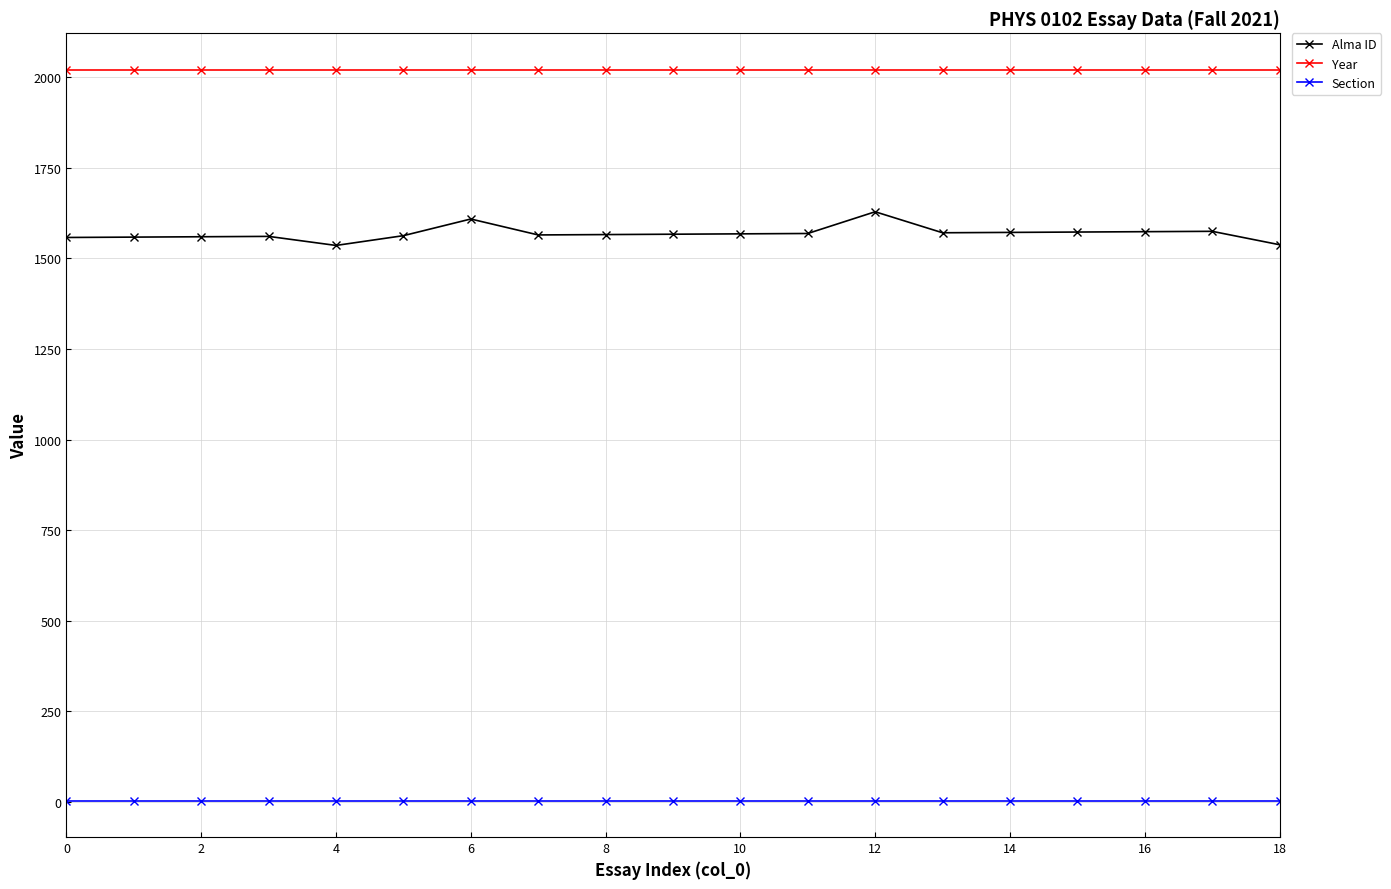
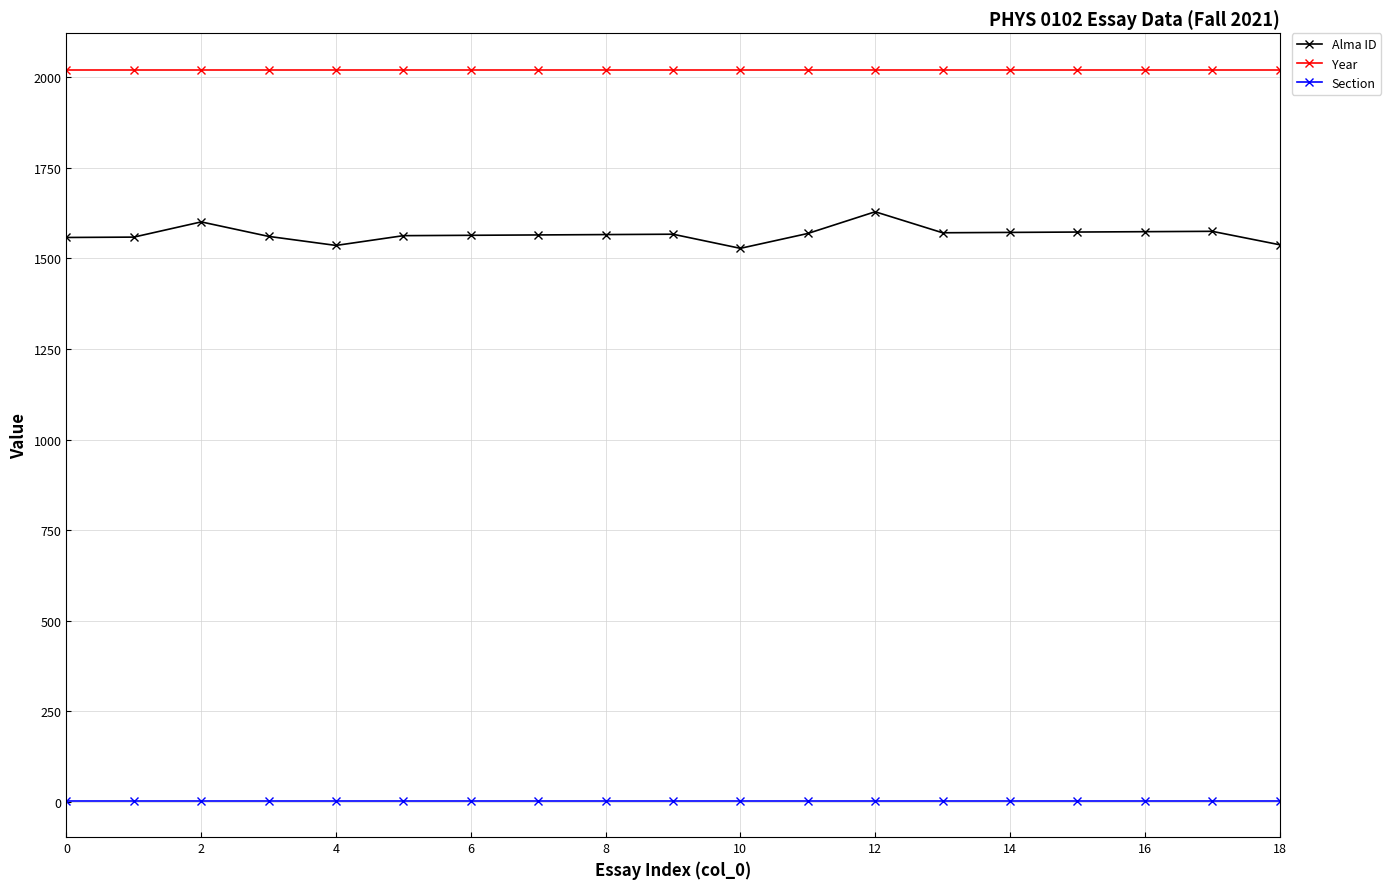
  {
    "Alma ID": {
      "0": 1560,
-     "2": 1560,
+     "2": 1600,
      "4": 1540,
-     "6": 1610,
+     "6": 1560,
      "8": 1570,
-     "10": 1570,
+     "10": 1530,
      "12": 1630,
      "14": 1570,
      "16": 1570,
      "18": 1540
    },
    "Year": {
      "0": 2020,
      "2": 2020,
      "4": 2020,
      "6": 2020,
      "8": 2020,
      "10": 2020,
      "12": 2020,
      "14": 2020,
      "16": 2020,
      "18": 2020
    },
    "Section": {
      "0": 0,
      "2": 0,
      "4": 0,
      "6": 0,
      "8": 0,
      "10": 0,
      "12": 0,
      "14": 0,
      "16": 0,
      "18": 0
    }
  }
